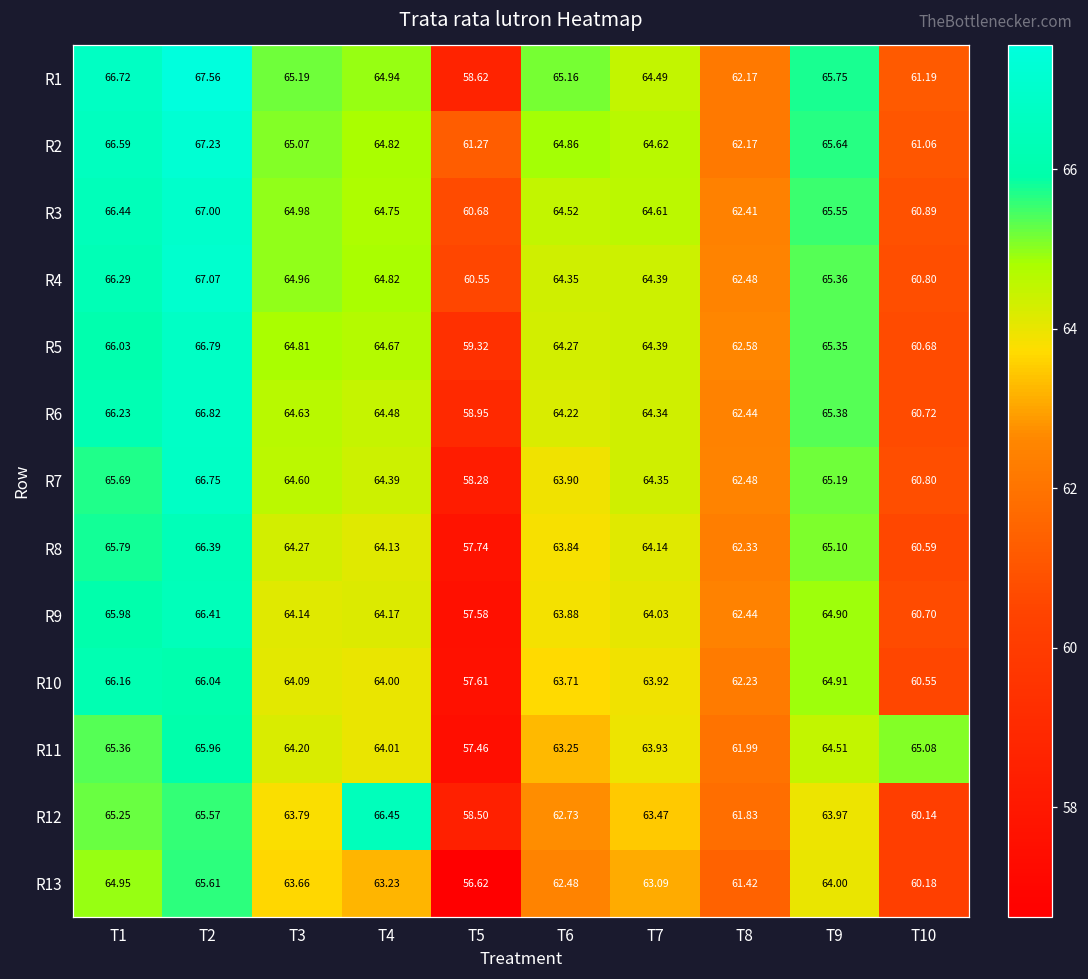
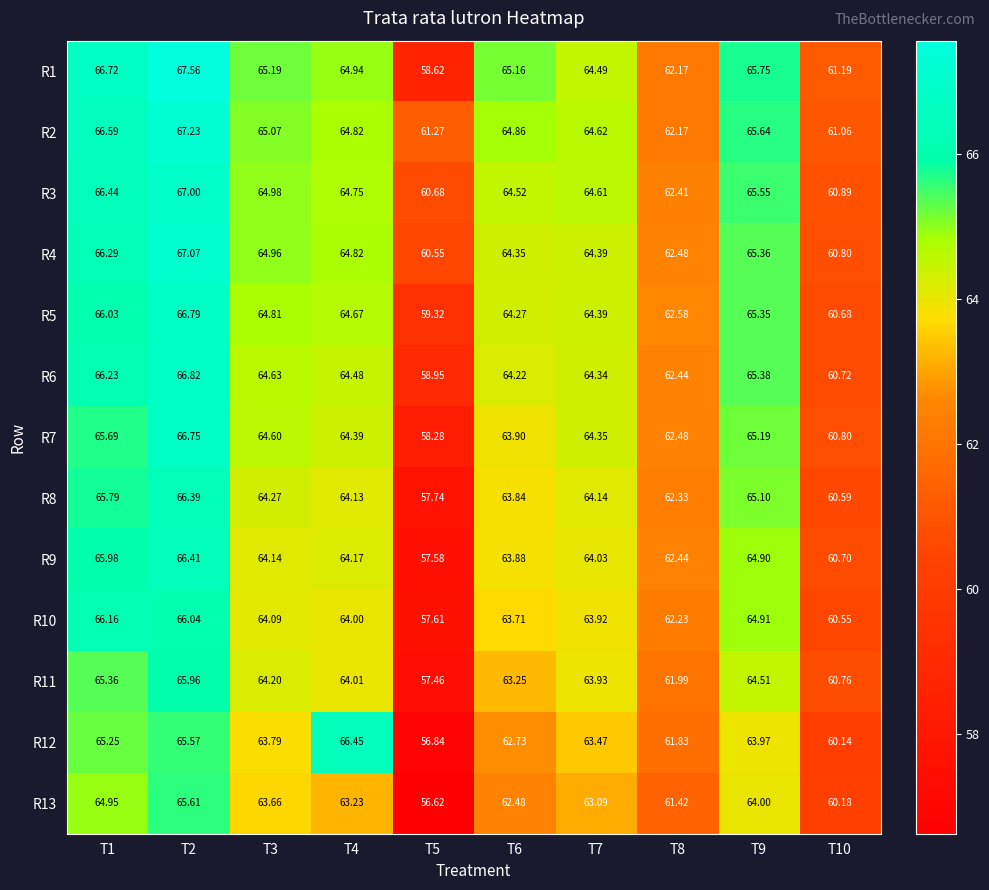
  {
    "R1": {
      "T1": 66.72,
      "T2": 67.56,
      "T3": 65.19,
      "T4": 64.94,
      "T5": 58.62,
      "T6": 65.16,
      "T7": 64.49,
      "T8": 62.17,
      "T9": 65.75,
      "T10": 61.19
    },
    "R2": {
      "T1": 66.59,
      "T2": 67.23,
      "T3": 65.07,
      "T4": 64.82,
      "T5": 61.27,
      "T6": 64.86,
      "T7": 64.62,
      "T8": 62.17,
      "T9": 65.64,
      "T10": 61.06
    },
    "R3": {
      "T1": 66.44,
      "T2": 67.00,
      "T3": 64.98,
      "T4": 64.75,
      "T5": 60.68,
      "T6": 64.52,
      "T7": 64.61,
      "T8": 62.41,
      "T9": 65.55,
      "T10": 60.89
    },
    "R4": {
      "T1": 66.29,
      "T2": 67.07,
      "T3": 64.96,
      "T4": 64.82,
      "T5": 60.55,
      "T6": 64.35,
      "T7": 64.39,
      "T8": 62.48,
      "T9": 65.36,
      "T10": 60.80
    },
    "R5": {
      "T1": 66.03,
      "T2": 66.79,
      "T3": 64.81,
      "T4": 64.67,
      "T5": 59.32,
      "T6": 64.27,
      "T7": 64.39,
      "T8": 62.58,
      "T9": 65.35,
      "T10": 60.68
    },
    "R6": {
      "T1": 66.23,
      "T2": 66.82,
      "T3": 64.63,
      "T4": 64.48,
      "T5": 58.95,
      "T6": 64.22,
      "T7": 64.34,
      "T8": 62.44,
      "T9": 65.38,
      "T10": 60.72
    },
    "R7": {
      "T1": 65.69,
      "T2": 66.75,
      "T3": 64.60,
      "T4": 64.39,
      "T5": 58.28,
      "T6": 63.90,
      "T7": 64.35,
      "T8": 62.48,
      "T9": 65.19,
      "T10": 60.80
    },
    "R8": {
      "T1": 65.79,
      "T2": 66.39,
      "T3": 64.27,
      "T4": 64.13,
      "T5": 57.74,
      "T6": 63.84,
      "T7": 64.14,
      "T8": 62.33,
      "T9": 65.10,
      "T10": 60.59
    },
    "R9": {
      "T1": 65.98,
      "T2": 66.41,
      "T3": 64.14,
      "T4": 64.17,
      "T5": 57.58,
      "T6": 63.88,
      "T7": 64.03,
      "T8": 62.44,
      "T9": 64.90,
      "T10": 60.70
    },
    "R10": {
      "T1": 66.16,
      "T2": 66.04,
      "T3": 64.09,
      "T4": 64.00,
      "T5": 57.61,
      "T6": 63.71,
      "T7": 63.92,
      "T8": 62.23,
      "T9": 64.91,
      "T10": 60.55
    },
    "R11": {
      "T1": 65.36,
      "T2": 65.96,
      "T3": 64.20,
      "T4": 64.01,
      "T5": 57.46,
      "T6": 63.25,
      "T7": 63.93,
      "T8": 61.99,
      "T9": 64.51,
-     "T10": 65.08
+     "T10": 60.76
    },
    "R12": {
      "T1": 65.25,
      "T2": 65.57,
      "T3": 63.79,
      "T4": 66.45,
-     "T5": 58.50,
+     "T5": 56.84,
      "T6": 62.73,
      "T7": 63.47,
      "T8": 61.83,
      "T9": 63.97,
      "T10": 60.14
    },
    "R13": {
      "T1": 64.95,
      "T2": 65.61,
      "T3": 63.66,
      "T4": 63.23,
      "T5": 56.62,
      "T6": 62.48,
      "T7": 63.09,
      "T8": 61.42,
      "T9": 64.00,
      "T10": 60.18
    }
  }
